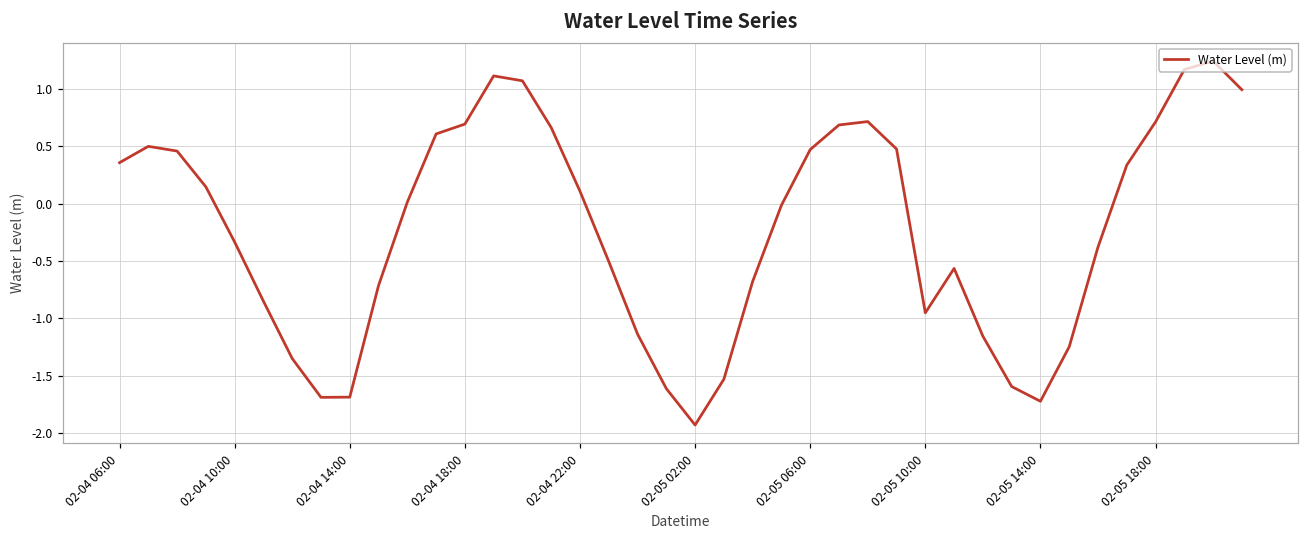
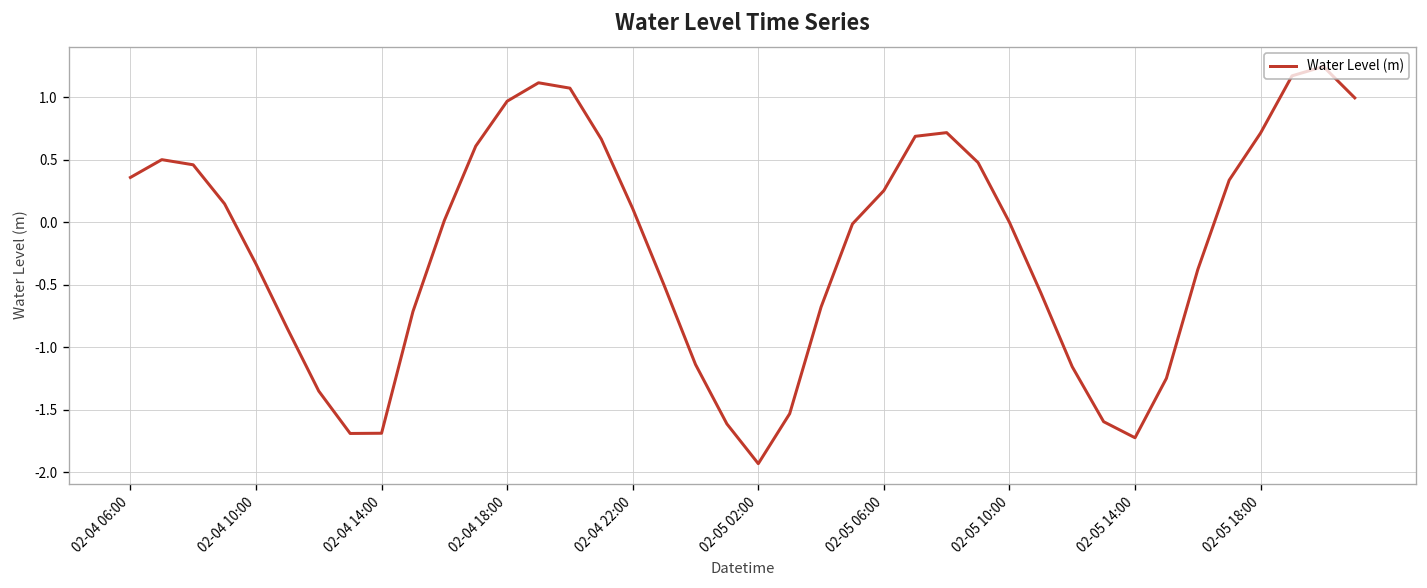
  {
    "02-04 06:00": 0.36,
    "02-04 10:00": -0.33,
    "02-04 14:00": -1.69,
-   "02-04 18:00": 0.69,
+   "02-04 18:00": 0.97,
    "02-04 22:00": 0.11,
    "02-05 02:00": -1.93,
-   "02-05 06:00": 0.47,
-   "02-05 10:00": -0.95,
+   "02-05 06:00": 0.25,
+   "02-05 10:00": 0.00,
    "02-05 14:00": -1.72,
    "02-05 18:00": 0.71
  }
